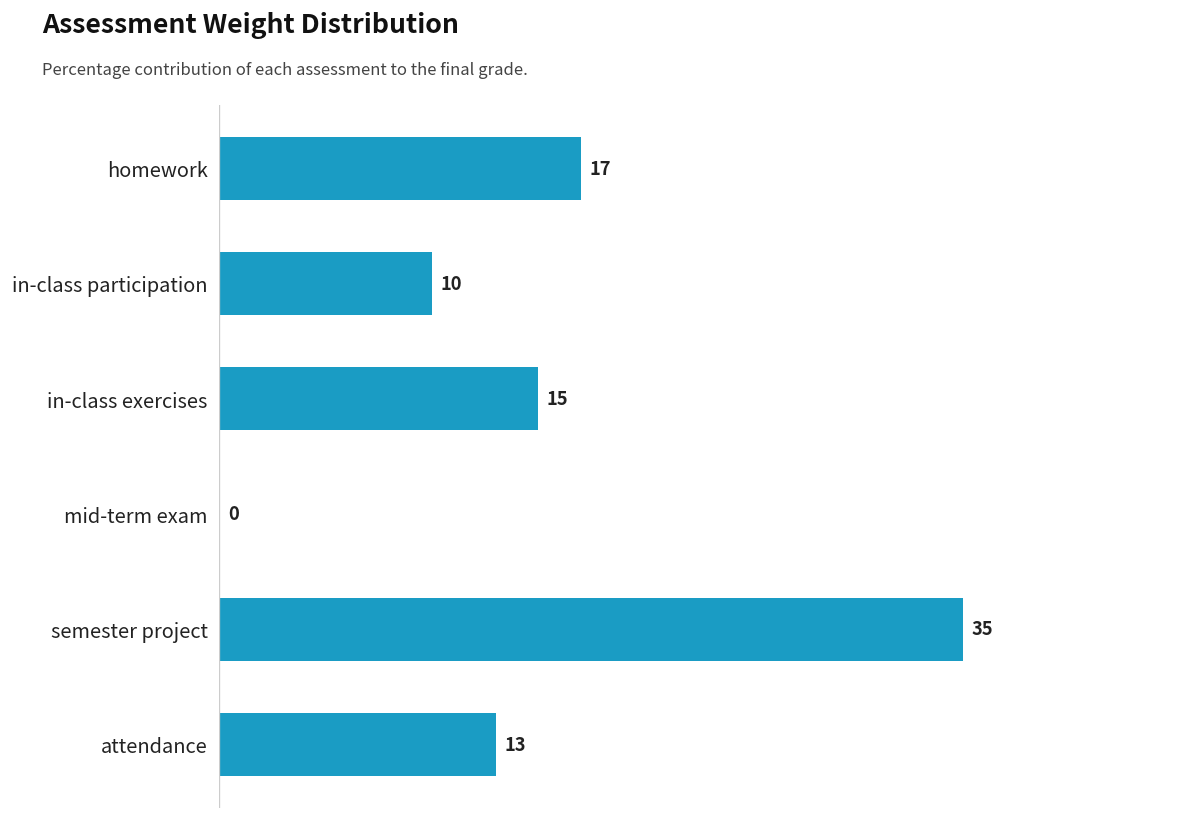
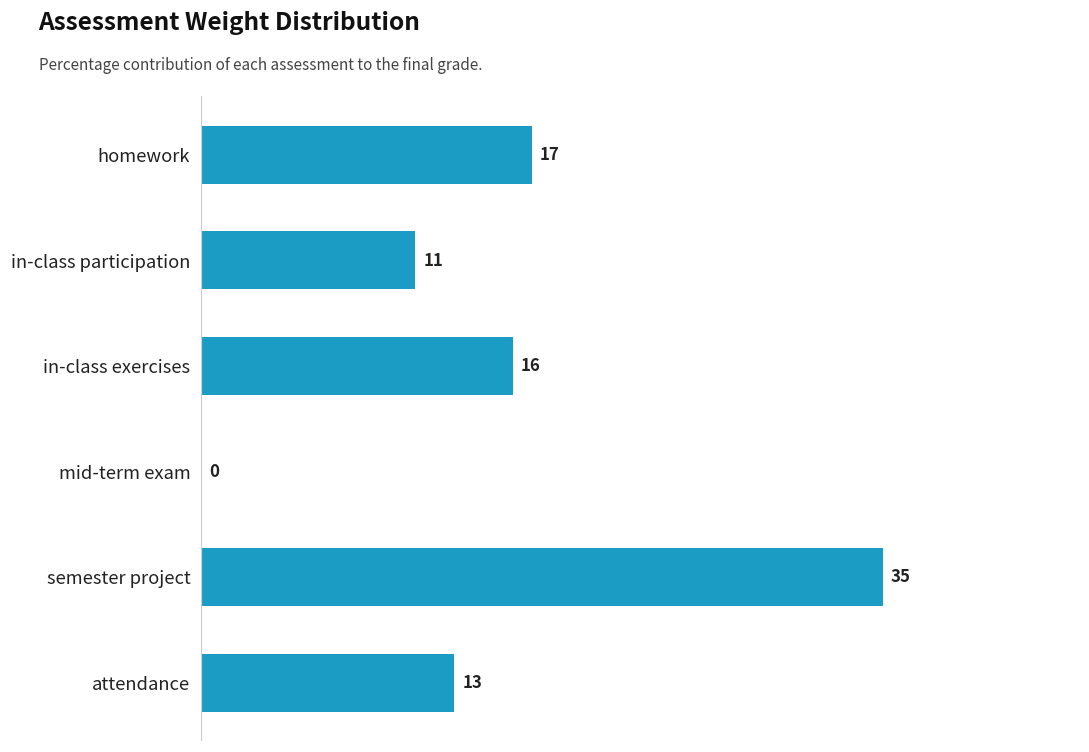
  {
    "homework": 17,
-   "in-class participation": 10,
-   "in-class exercises": 15,
+   "in-class participation": 11,
+   "in-class exercises": 16,
    "mid-term exam": 0,
    "semester project": 35,
    "attendance": 13
  }
